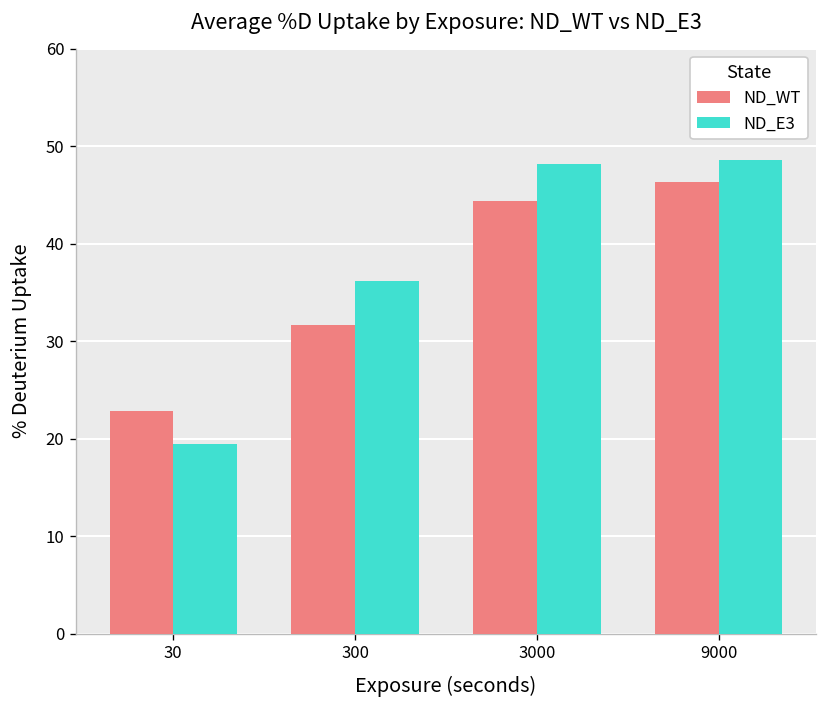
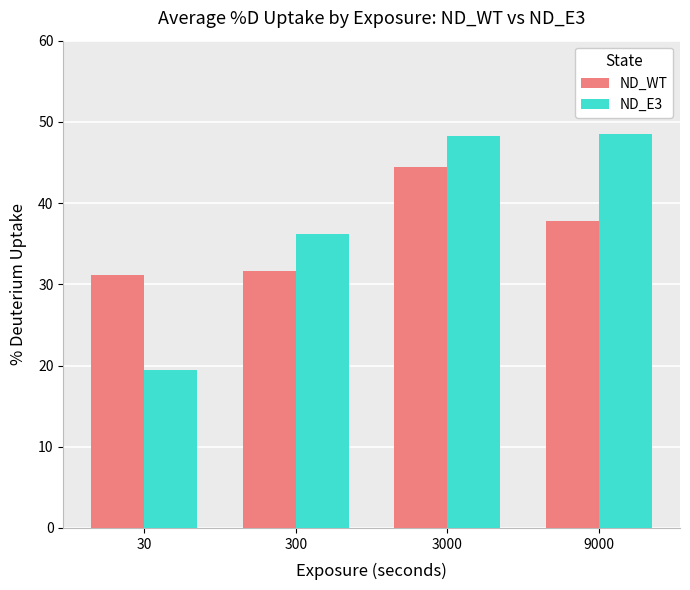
  {
    "ND_WT": {
-     "30": 23,
+     "30": 31,
      "300": 32,
      "3000": 44,
-     "9000": 46
+     "9000": 38
    },
    "ND_E3": {
      "30": 19,
      "300": 36,
      "3000": 48,
      "9000": 49
    }
  }
